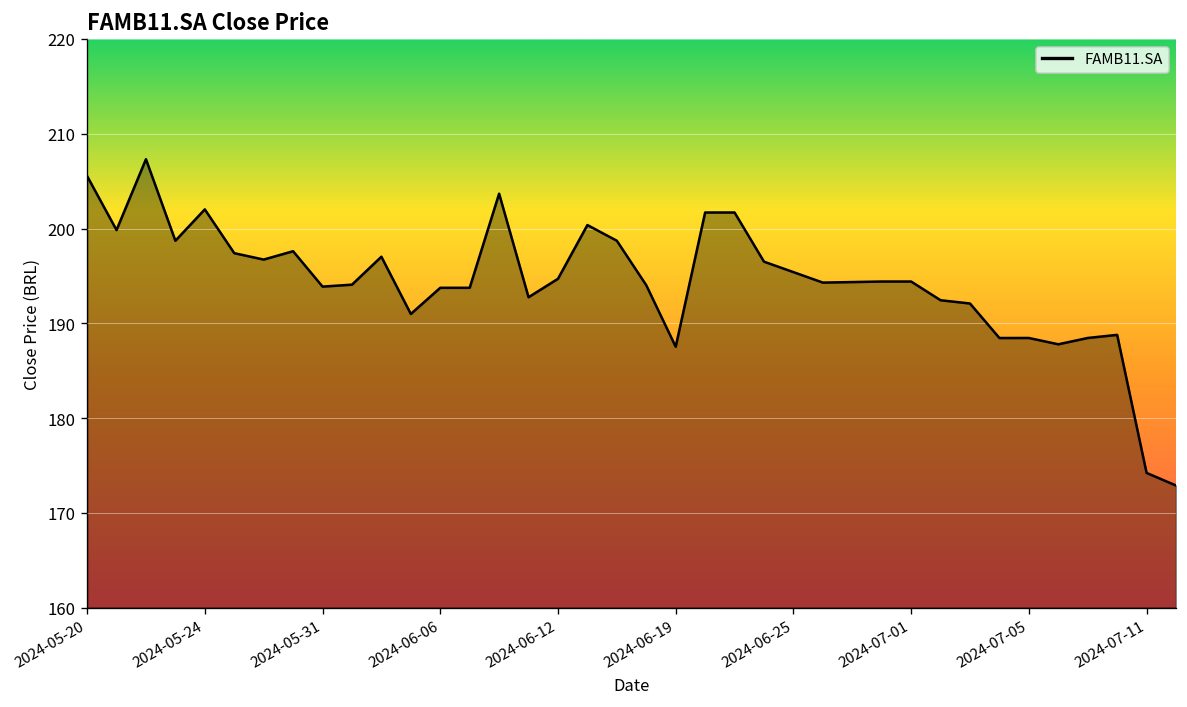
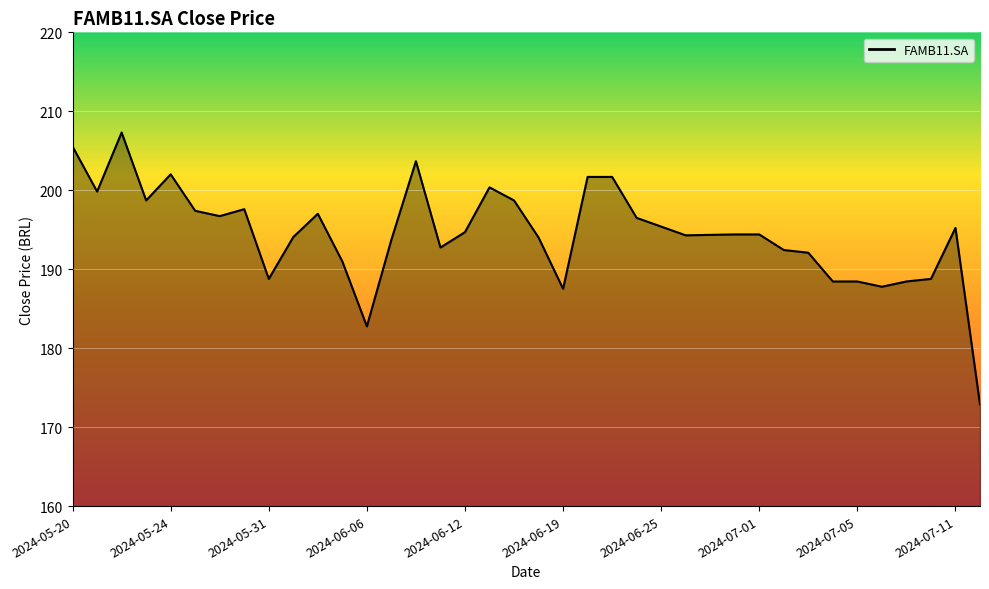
  {
    "2024-05-20": 206,
    "2024-05-24": 202,
-   "2024-05-31": 194,
-   "2024-06-06": 194,
+   "2024-05-31": 189,
+   "2024-06-06": 183,
    "2024-06-12": 195,
    "2024-06-19": 188,
    "2024-06-25": 195,
    "2024-07-01": 194,
    "2024-07-05": 188,
-   "2024-07-11": 174
+   "2024-07-11": 195
  }
